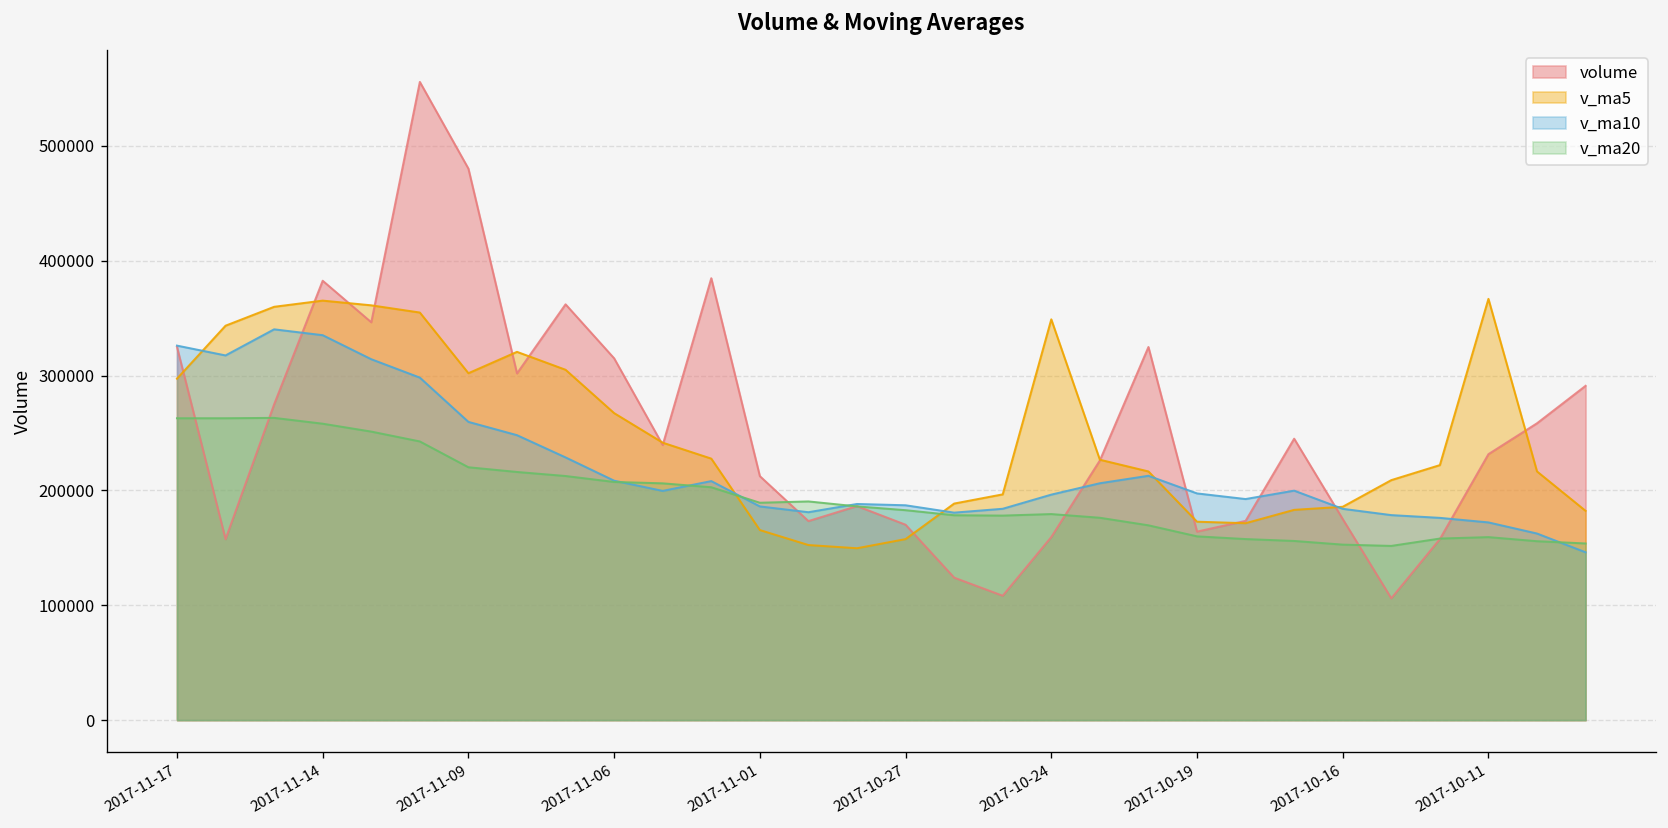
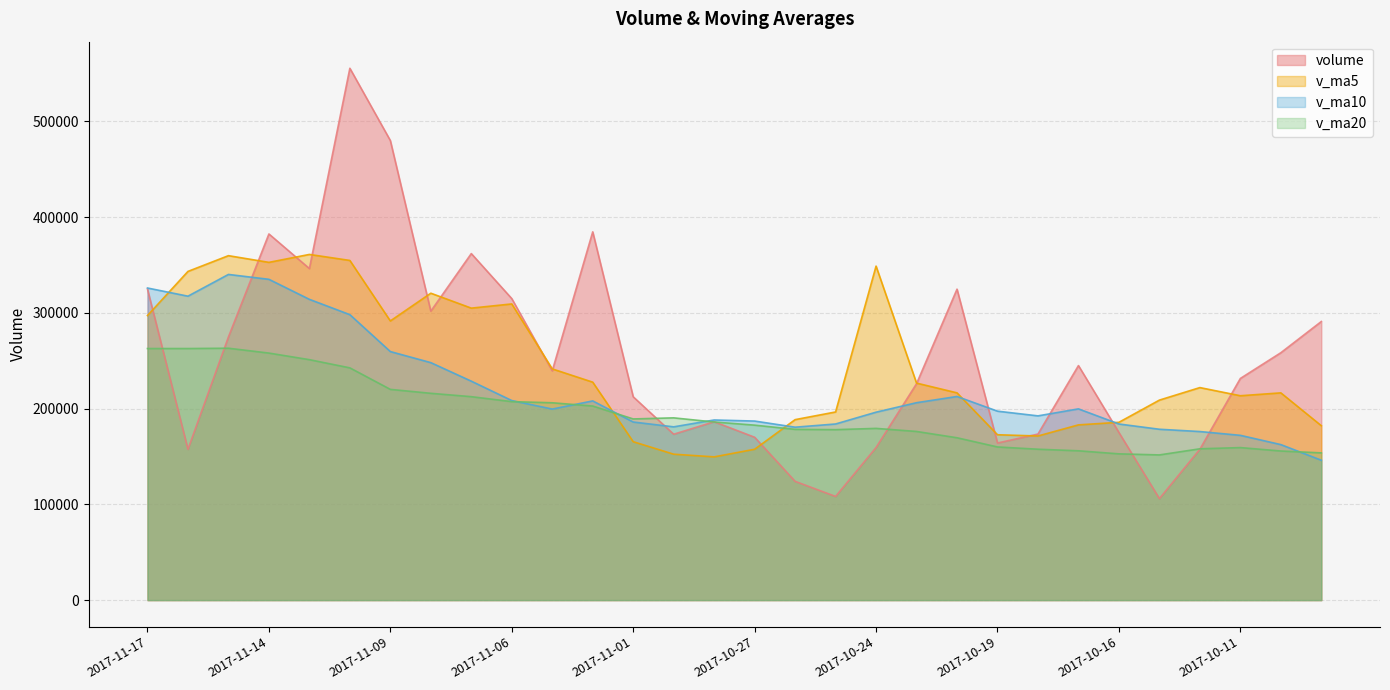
  {
    "volume": {
      "2017-11-14": 380000,
      "2017-11-09": 480000,
      "2017-11-06": 310000,
      "2017-11-01": 210000,
      "2017-10-27": 170000,
      "2017-10-24": 160000,
      "2017-10-19": 160000,
      "2017-10-16": 180000,
      "2017-10-11": 230000
    },
    "v_ma5": {
      "2017-11-17": 300000,
-     "2017-11-14": 370000,
-     "2017-11-09": 300000,
-     "2017-11-06": 270000,
+     "2017-11-14": 350000,
+     "2017-11-09": 290000,
+     "2017-11-06": 310000,
      "2017-11-01": 170000,
      "2017-10-27": 160000,
      "2017-10-24": 350000,
      "2017-10-19": 170000,
-     "2017-10-11": 370000
+     "2017-10-11": 210000
    }
  }
